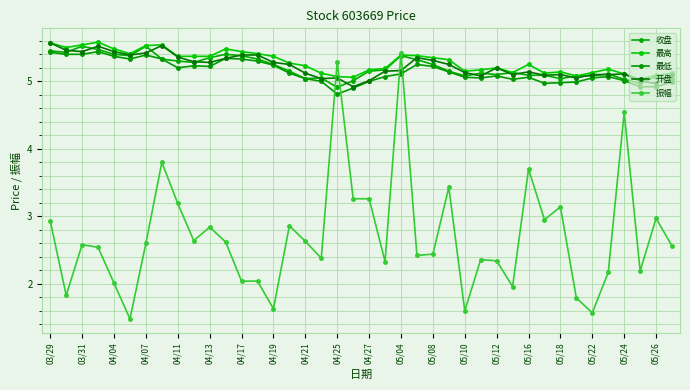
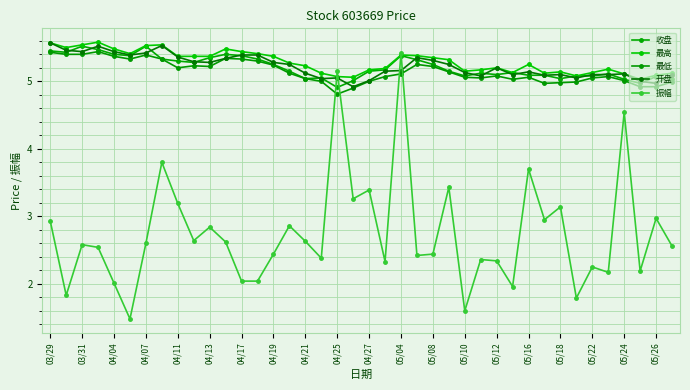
  {
    "振幅": {
      "03/29": 2.9,
      "03/31": 2.6,
      "04/04": 2.0,
      "04/07": 2.6,
      "04/11": 3.2,
      "04/13": 2.8,
      "04/17": 2.0,
-     "04/19": 1.6,
+     "04/19": 2.4,
      "04/21": 2.6,
-     "04/25": 5.3,
-     "04/27": 3.3,
+     "04/25": 5.2,
+     "04/27": 3.4,
      "05/08": 2.4,
      "05/10": 1.6,
      "05/12": 2.3,
      "05/16": 3.7,
      "05/18": 3.1,
-     "05/22": 1.6,
+     "05/22": 2.3,
      "05/24": 4.5,
      "05/26": 3.0
    }
  }
